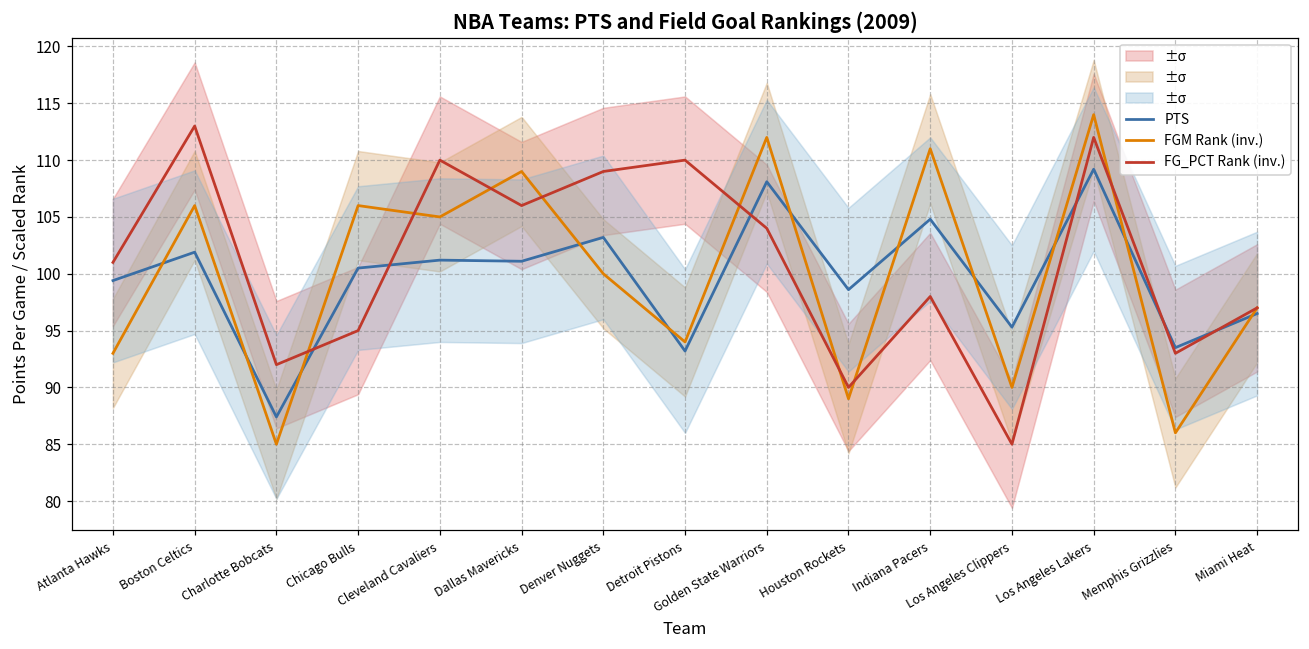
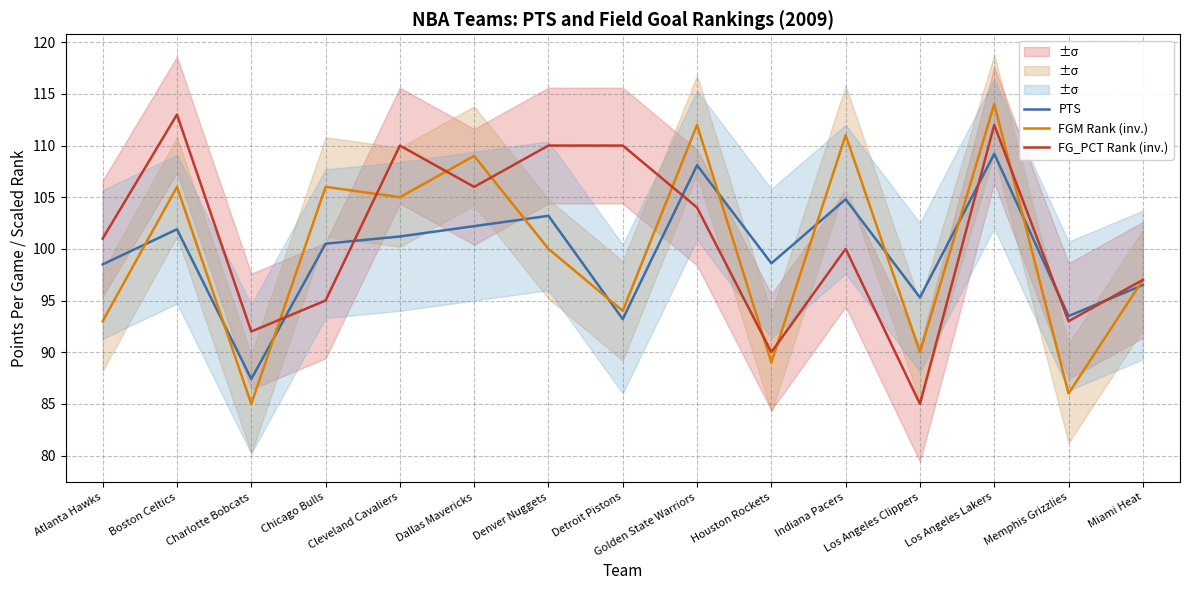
  {
    "PTS": {
-     "Atlanta Hawks": 99.4,
+     "Atlanta Hawks": 98.5,
      "Boston Celtics": 101.9,
      "Charlotte Bobcats": 87.4,
      "Cleveland Cavaliers": 101.2,
-     "Dallas Mavericks": 101.1,
+     "Dallas Mavericks": 102.2,
      "Denver Nuggets": 103.2,
      "Detroit Pistons": 93.2,
      "Golden State Warriors": 108.1,
      "Houston Rockets": 98.6,
      "Indiana Pacers": 104.8,
      "Los Angeles Clippers": 95.3,
      "Los Angeles Lakers": 109.2,
      "Memphis Grizzlies": 93.5,
      "Miami Heat": 96.5
    },
    "FGM Rank (inv.)": {
      "Atlanta Hawks": 93.0,
      "Boston Celtics": 106.0,
      "Charlotte Bobcats": 85.0,
      "Chicago Bulls": 106.0,
      "Cleveland Cavaliers": 105.0,
      "Dallas Mavericks": 109.0,
      "Denver Nuggets": 100.0,
      "Detroit Pistons": 94.0,
      "Golden State Warriors": 112.0,
      "Houston Rockets": 89.0,
      "Indiana Pacers": 111.0,
      "Los Angeles Clippers": 90.0,
      "Los Angeles Lakers": 114.0,
      "Memphis Grizzlies": 86.0
    },
    "FG_PCT Rank (inv.)": {
      "Atlanta Hawks": 101.0,
      "Boston Celtics": 113.0,
      "Charlotte Bobcats": 92.0,
      "Chicago Bulls": 95.0,
      "Dallas Mavericks": 106.0,
-     "Denver Nuggets": 109.0,
+     "Denver Nuggets": 110.0,
      "Detroit Pistons": 110.0,
      "Golden State Warriors": 104.0,
      "Houston Rockets": 90.0,
-     "Indiana Pacers": 98.0,
+     "Indiana Pacers": 100.0,
      "Los Angeles Clippers": 85.0,
      "Los Angeles Lakers": 112.0,
      "Memphis Grizzlies": 93.0
    }
  }
